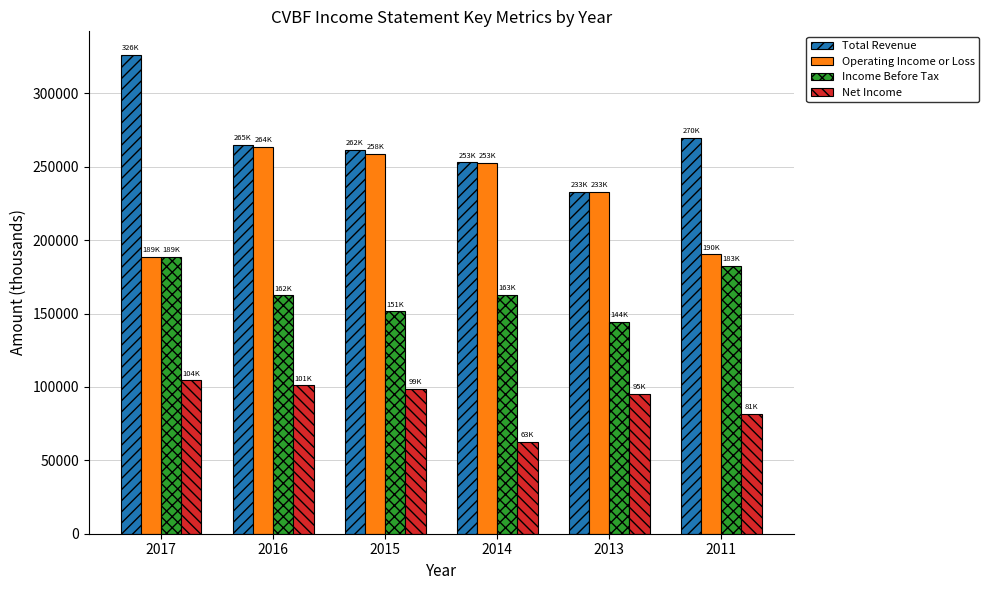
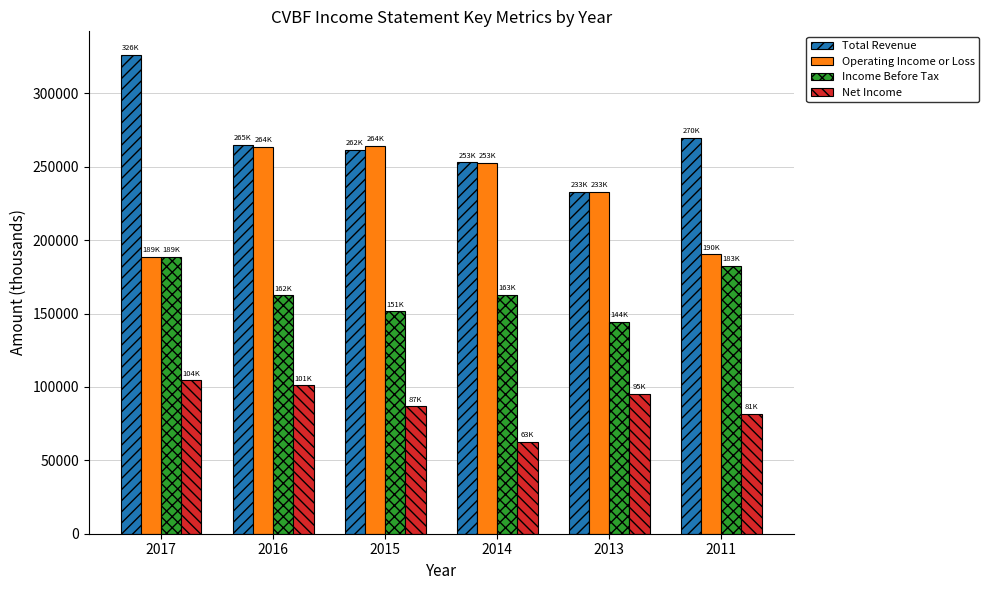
  {
    "Total Revenue": {
      "2017": "326K",
      "2016": "265K",
      "2015": "262K",
      "2014": "253K",
      "2013": "233K",
      "2011": "270K"
    },
    "Operating Income or Loss": {
      "2017": "189K",
      "2016": "264K",
-     "2015": "258K",
+     "2015": "264K",
      "2014": "253K",
      "2013": "233K",
      "2011": "190K"
    },
    "Income Before Tax": {
      "2017": "189K",
      "2016": "162K",
      "2015": "151K",
      "2014": "163K",
      "2013": "144K",
      "2011": "183K"
    },
    "Net Income": {
      "2017": "104K",
      "2016": "101K",
-     "2015": "99K",
+     "2015": "87K",
      "2014": "63K",
      "2013": "95K",
      "2011": "81K"
    }
  }
